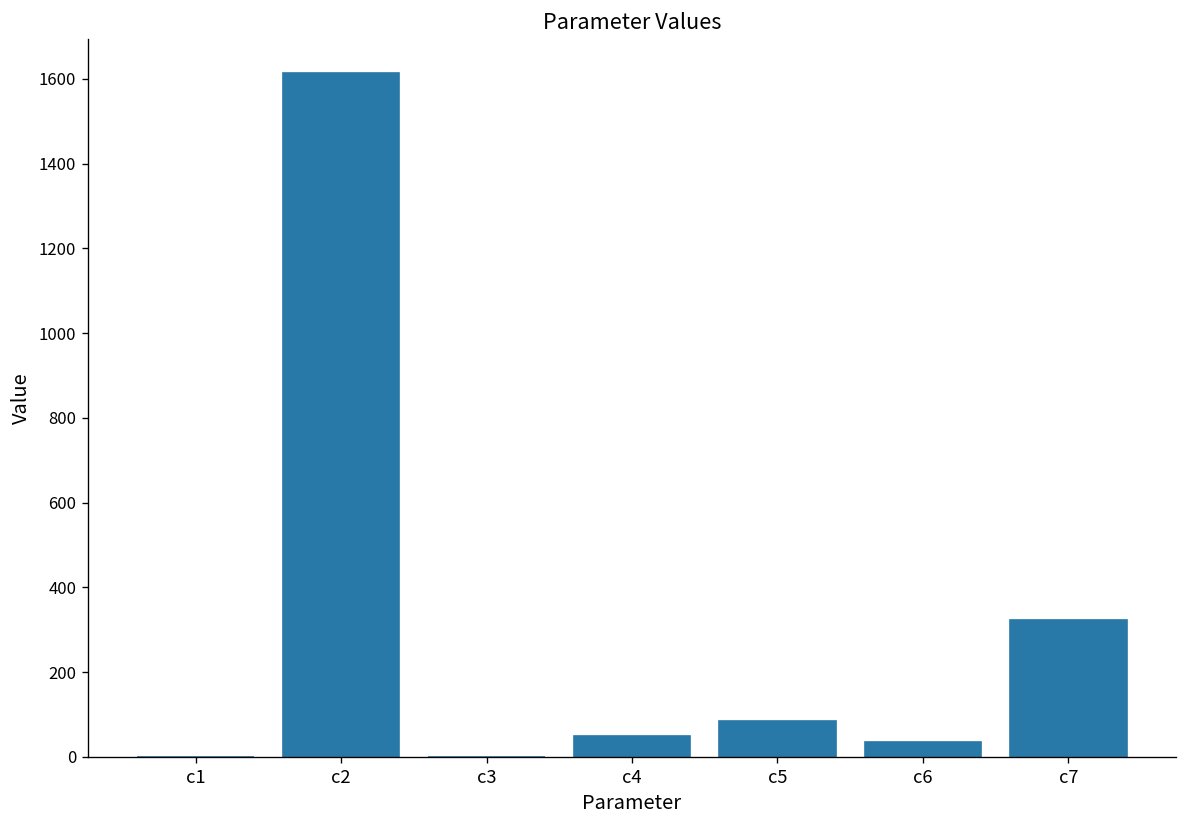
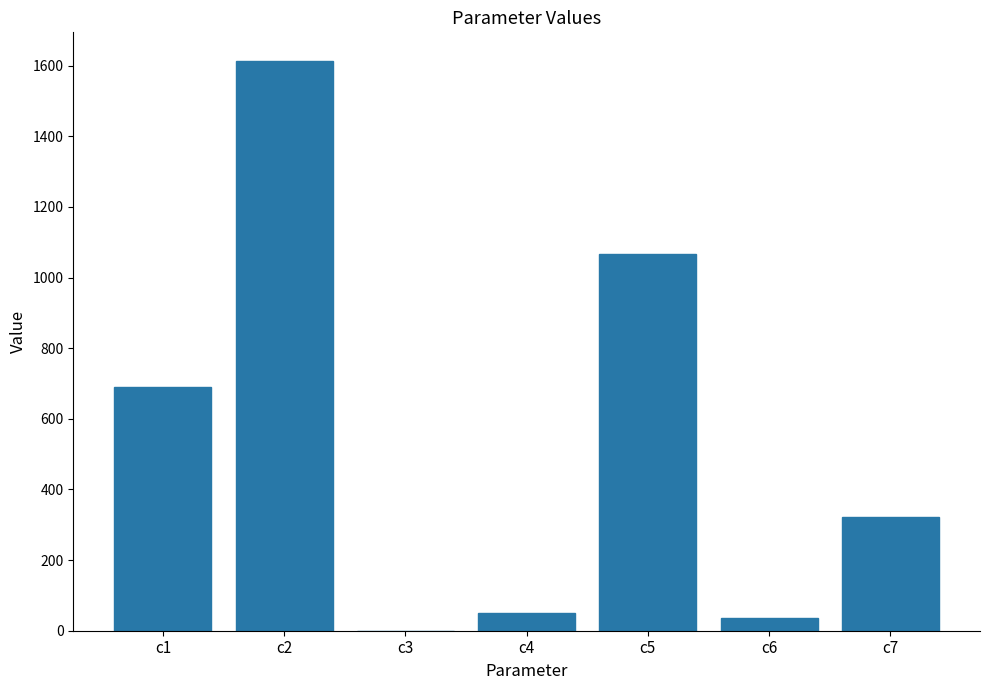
  {
-   "c1": 0,
+   "c1": 690,
    "c2": 1610,
    "c4": 50,
-   "c5": 90,
+   "c5": 1070,
    "c6": 30,
    "c7": 320
  }
